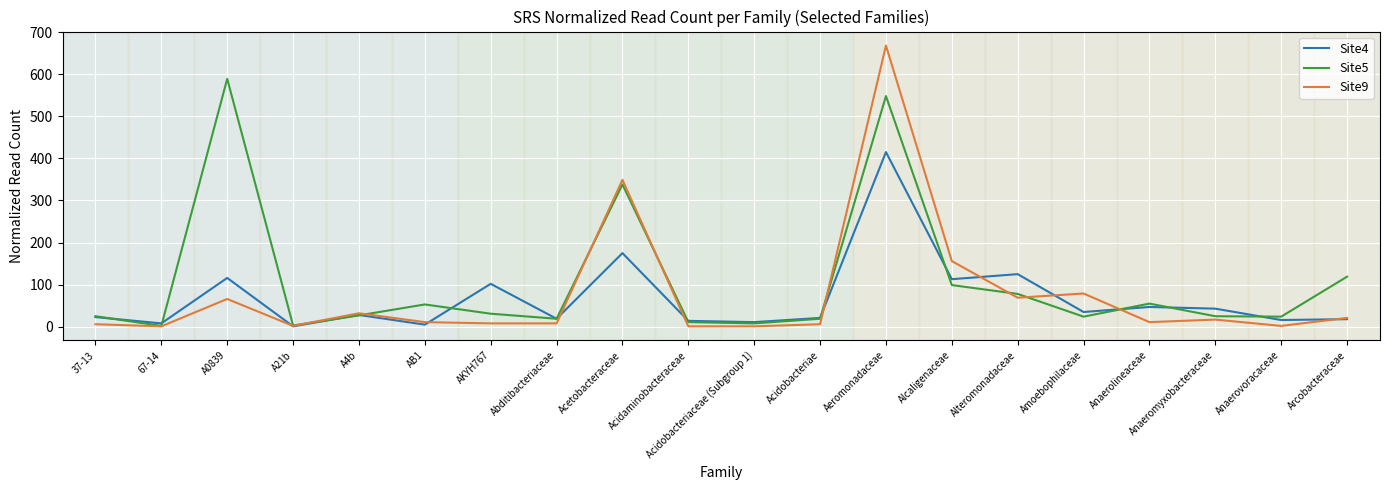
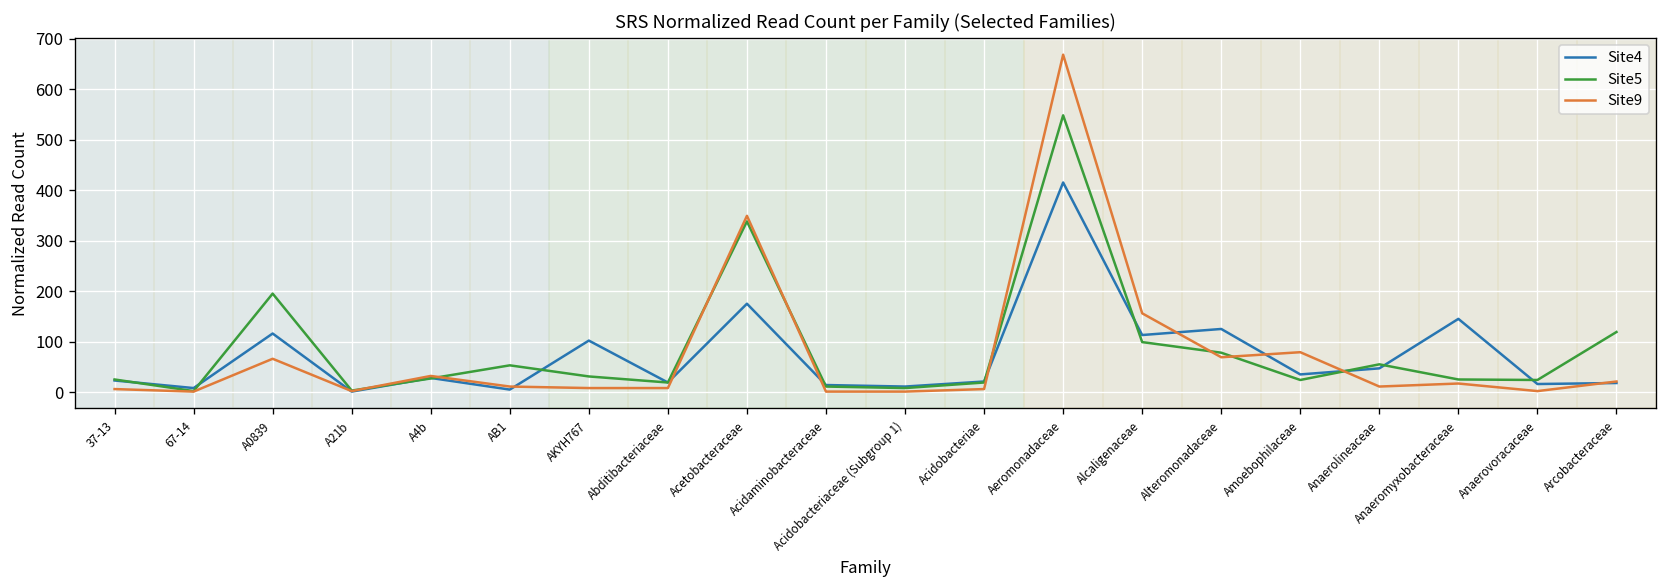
  {
    "Site4": {
      "A0839": 120,
      "AKYH767": 100,
      "Acetobacteraceae": 180,
      "Aeromonadaceae": 420,
      "Alcaligenaceae": 110,
      "Alteromonadaceae": 130,
      "Amoebophilaceae": 40,
      "Anaerolineaceae": 50,
-     "Anaeromyxobacteraceae": 40,
+     "Anaeromyxobacteraceae": 150,
      "Anaerovoracaceae": 20
    },
    "Site5": {
-     "A0839": 590,
+     "A0839": 200,
      "AB1": 50,
      "AKYH767": 30,
      "Acetobacteraceae": 340,
      "Aeromonadaceae": 550,
      "Alcaligenaceae": 100,
      "Alteromonadaceae": 80,
      "Amoebophilaceae": 20,
      "Anaerolineaceae": 60,
      "Anaeromyxobacteraceae": 30,
      "Anaerovoracaceae": 20,
      "Arcobacteraceae": 120
    },
    "Site9": {
      "37-13": 10,
      "A0839": 70,
      "AKYH767": 10,
      "Abditibacteriaceae": 10,
      "Acetobacteraceae": 350,
      "Acidaminobacteraceae": 0,
      "Acidobacteriaceae (Subgroup 1)": 0,
      "Acidobacteriae": 10,
      "Aeromonadaceae": 670,
      "Alcaligenaceae": 160,
      "Alteromonadaceae": 70,
      "Amoebophilaceae": 80,
      "Anaerolineaceae": 10,
      "Anaeromyxobacteraceae": 20,
      "Anaerovoracaceae": 0
    }
  }
